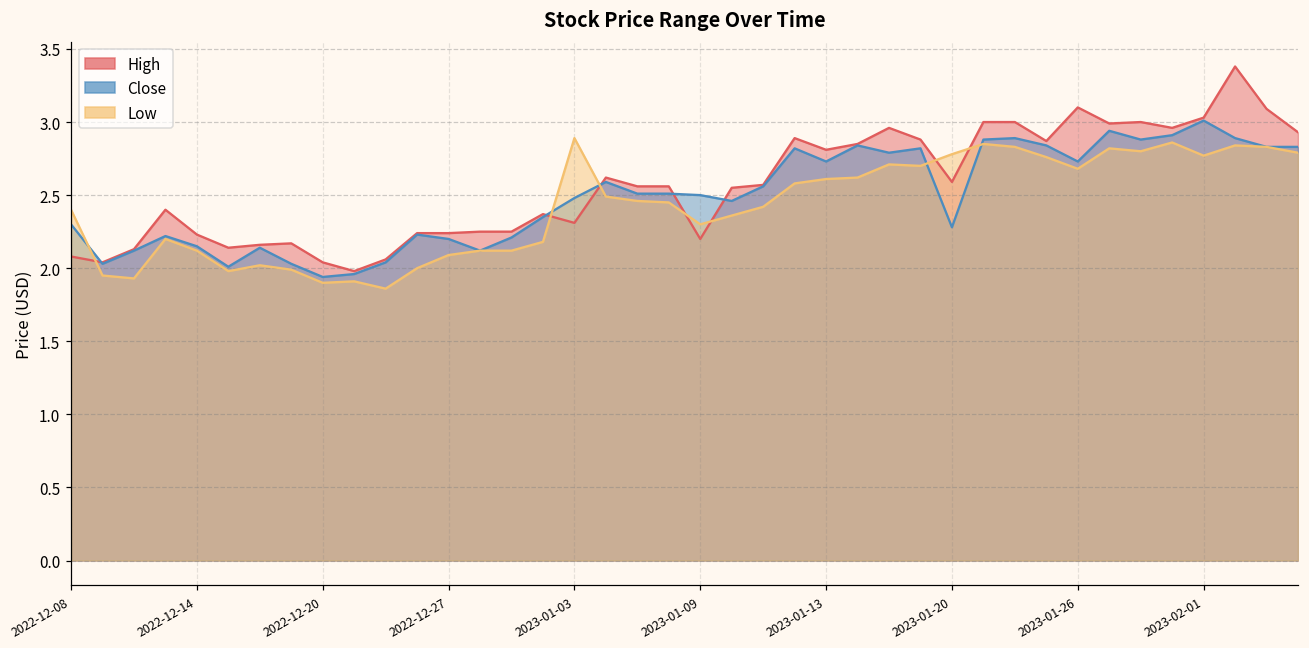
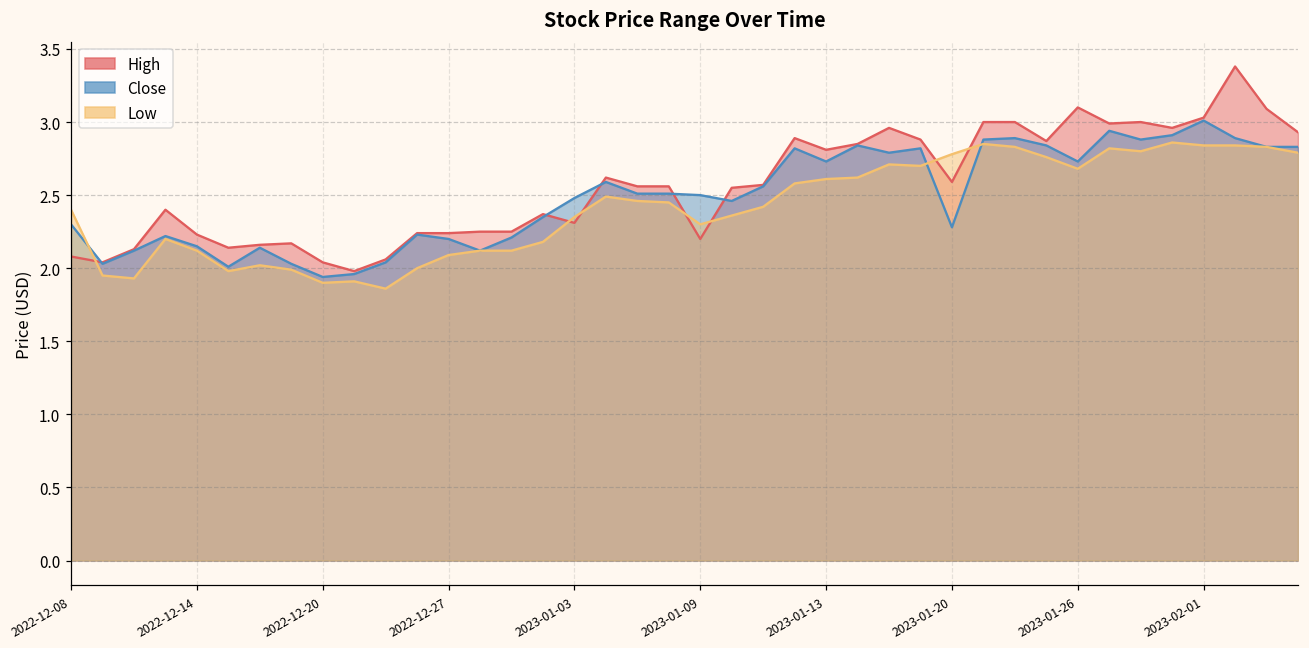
  {
    "High": {
      "2022-12-08": 2.08,
      "2022-12-14": 2.23,
      "2022-12-20": 2.04,
      "2022-12-27": 2.24,
      "2023-01-03": 2.31,
      "2023-01-09": 2.20,
      "2023-01-13": 2.81,
      "2023-01-20": 2.59,
      "2023-01-26": 3.10,
      "2023-02-01": 3.03
    },
    "Close": {
      "2022-12-08": 2.30,
      "2022-12-14": 2.15,
      "2022-12-20": 1.94,
      "2022-12-27": 2.20,
      "2023-01-03": 2.48,
      "2023-01-09": 2.50,
      "2023-01-13": 2.73,
      "2023-01-20": 2.28,
      "2023-01-26": 2.73,
      "2023-02-01": 3.01
    },
    "Low": {
      "2022-12-08": 2.40,
      "2022-12-14": 2.12,
      "2022-12-20": 1.90,
      "2022-12-27": 2.09,
-     "2023-01-03": 2.89,
+     "2023-01-03": 2.35,
      "2023-01-09": 2.30,
      "2023-01-13": 2.61,
      "2023-01-20": 2.78,
      "2023-01-26": 2.68,
-     "2023-02-01": 2.77
+     "2023-02-01": 2.84
    }
  }
